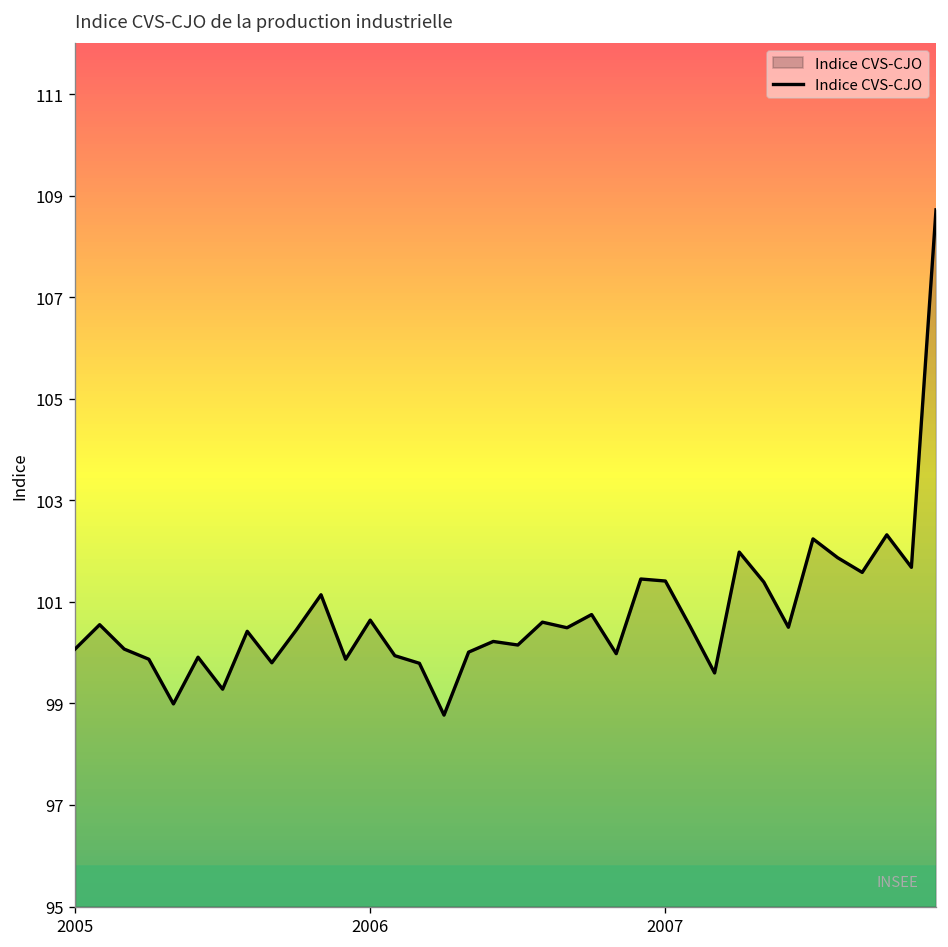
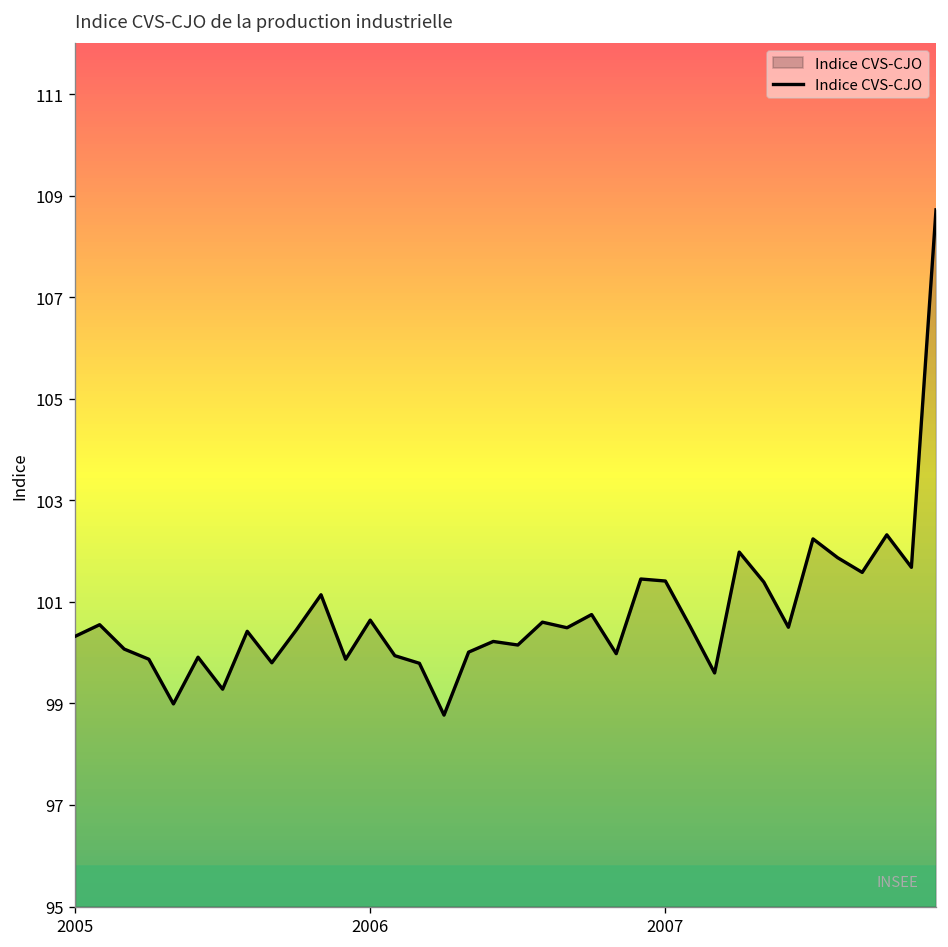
  {
-   "2005": 100.1,
+   "2005": 100.3,
    "2006": 100.6,
    "2007": 101.4
  }
